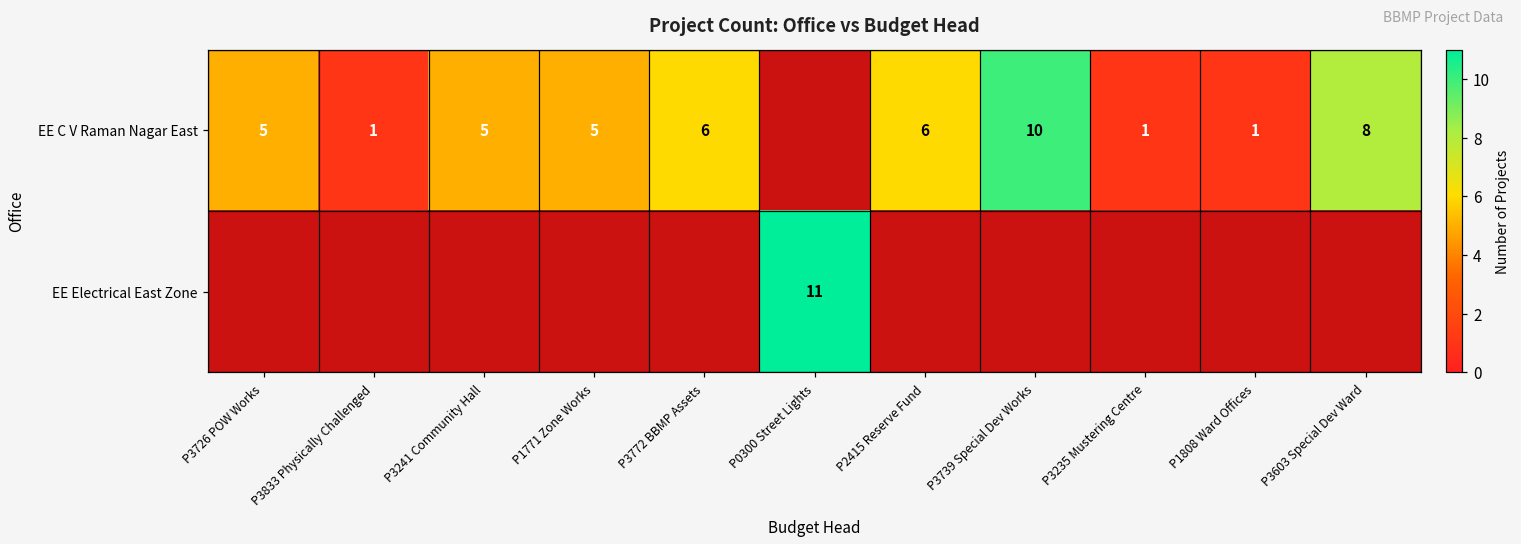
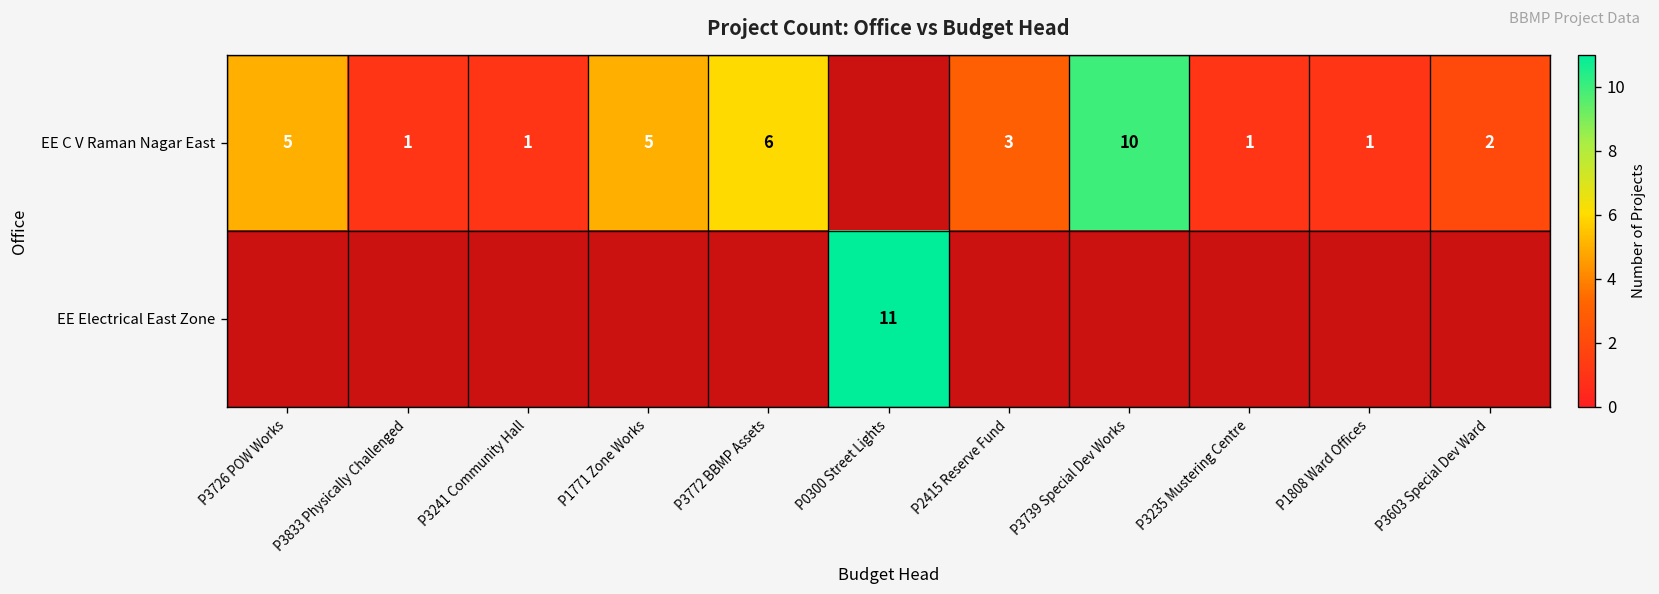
  {
    "EE C V Raman Nagar East": {
      "P3726 POW Works": 5,
      "P3833 Physically Challenged": 1,
-     "P3241 Community Hall": 5,
+     "P3241 Community Hall": 1,
      "P1771 Zone Works": 5,
      "P3772 BBMP Assets": 6,
-     "P2415 Reserve Fund": 6,
+     "P2415 Reserve Fund": 3,
      "P3739 Special Dev Works": 10,
      "P3235 Mustering Centre": 1,
      "P1808 Ward Offices": 1,
-     "P3603 Special Dev Ward": 8
+     "P3603 Special Dev Ward": 2
    },
    "EE Electrical East Zone": {
      "P0300 Street Lights": 11
    }
  }
